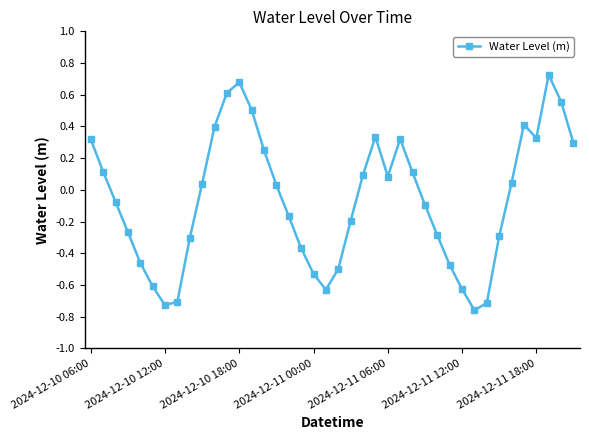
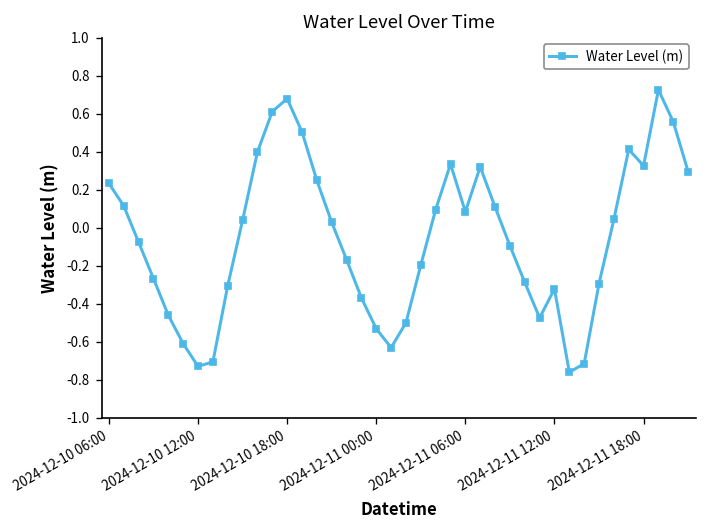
  {
-   "2024-12-10 06:00": 0.32,
+   "2024-12-10 06:00": 0.23,
    "2024-12-10 12:00": -0.73,
    "2024-12-10 18:00": 0.68,
    "2024-12-11 00:00": -0.53,
    "2024-12-11 06:00": 0.08,
-   "2024-12-11 12:00": -0.63,
+   "2024-12-11 12:00": -0.32,
    "2024-12-11 18:00": 0.33
  }
